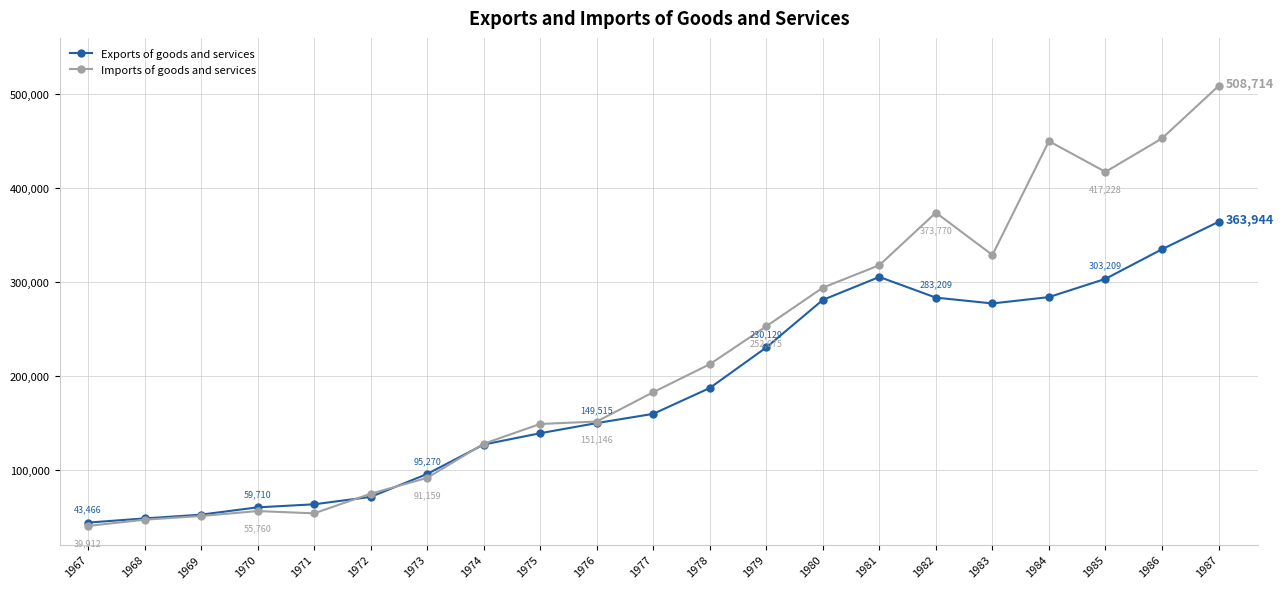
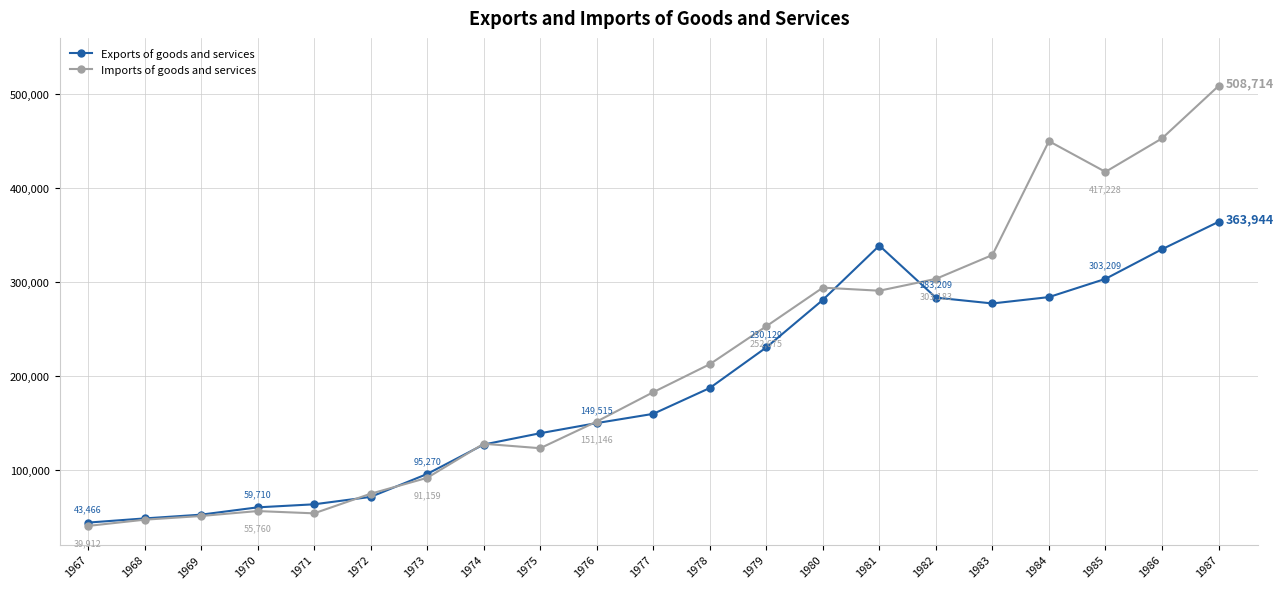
  {
    "Exports of goods and services": {
      "1971": "60,000",
      "1972": "70,000",
      "1975": "140,000",
      "1977": "160,000",
      "1978": "190,000",
      "1980": "280,000",
-     "1981": "310,000",
+     "1981": "340,000",
      "1983": "280,000",
      "1984": "280,000",
      "1986": "330,000"
    },
    "Imports of goods and services": {
      "1967": "39,912",
      "1970": "55,760",
      "1973": "91,159",
-     "1975": "150,000",
-     "1981": "320,000",
-     "1982": "373,770",
+     "1975": "120,000",
+     "1981": "290,000",
+     "1982": "303,183",
      "1985": "417,228",
      "1987": "508,714"
    }
  }
